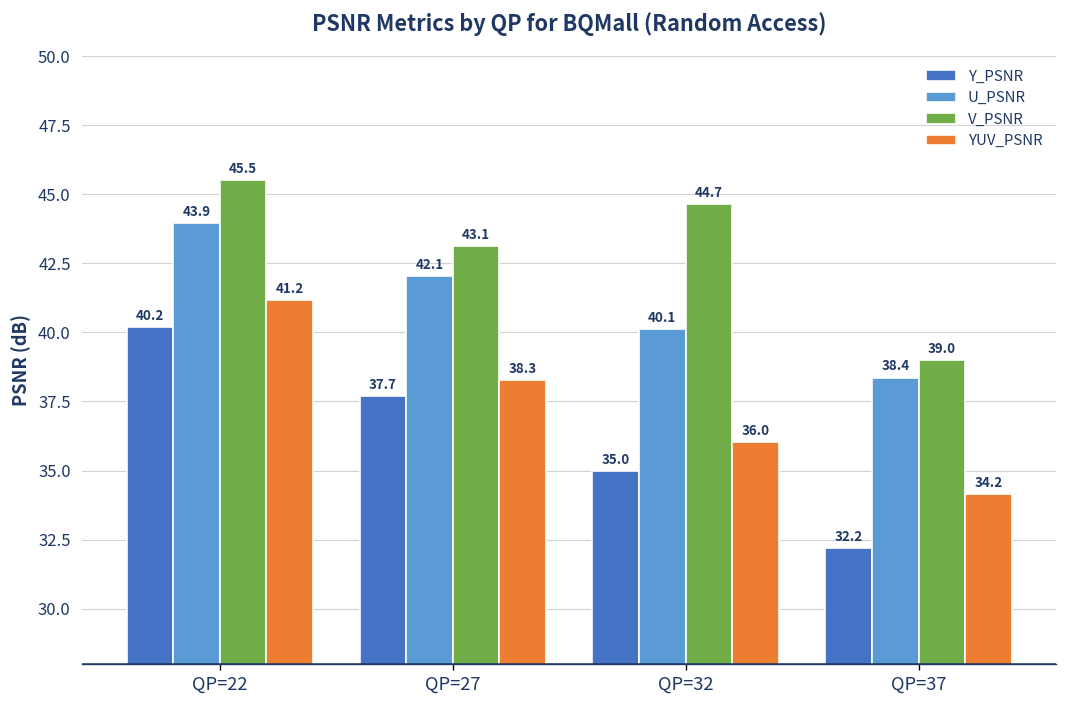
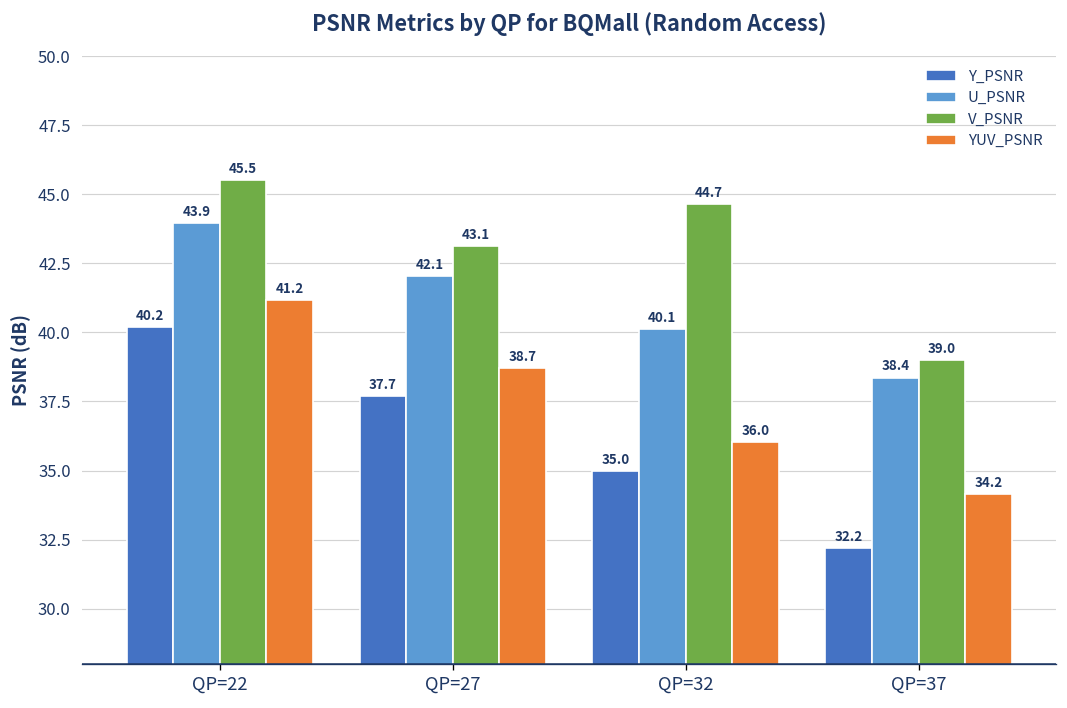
  {
    "V_PSNR": {
      "QP=22": 45.5,
      "QP=27": 43.1,
      "QP=32": 44.7,
      "QP=37": 39.0
    },
    "YUV_PSNR": {
      "QP=22": 41.2,
-     "QP=27": 38.3,
+     "QP=27": 38.7,
      "QP=32": 36.0,
      "QP=37": 34.2
    }
  }
